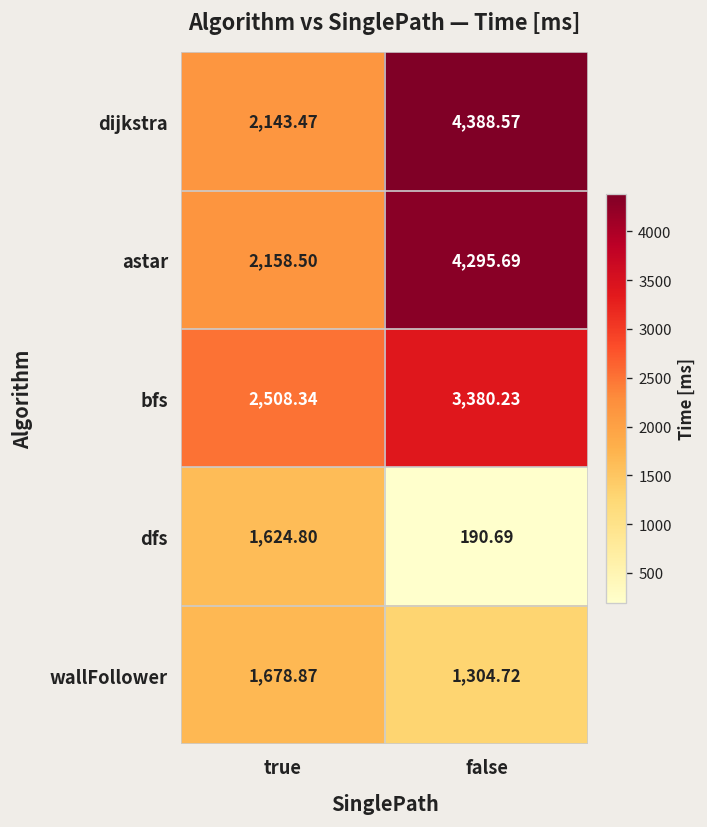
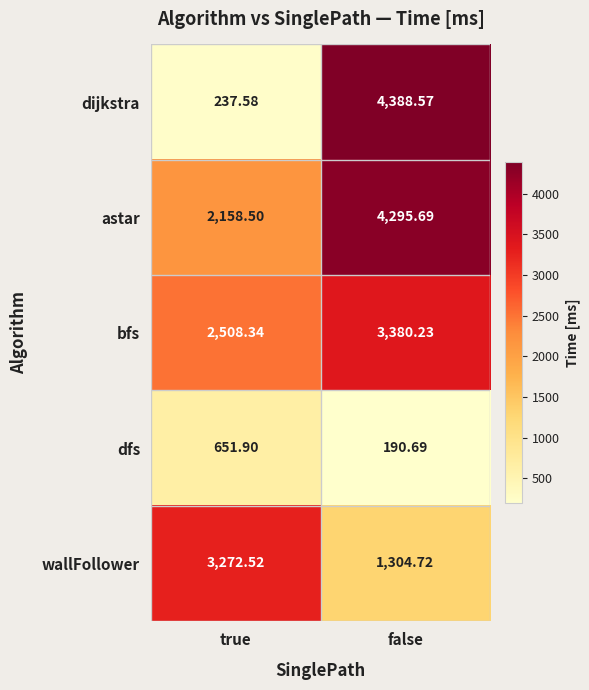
  {
    "dijkstra": {
-     "true": "2,143.47",
+     "true": "237.58",
      "false": "4,388.57"
    },
    "astar": {
      "true": "2,158.50",
      "false": "4,295.69"
    },
    "bfs": {
      "true": "2,508.34",
      "false": "3,380.23"
    },
    "dfs": {
-     "true": "1,624.80",
+     "true": "651.90",
      "false": "190.69"
    },
    "wallFollower": {
-     "true": "1,678.87",
+     "true": "3,272.52",
      "false": "1,304.72"
    }
  }
